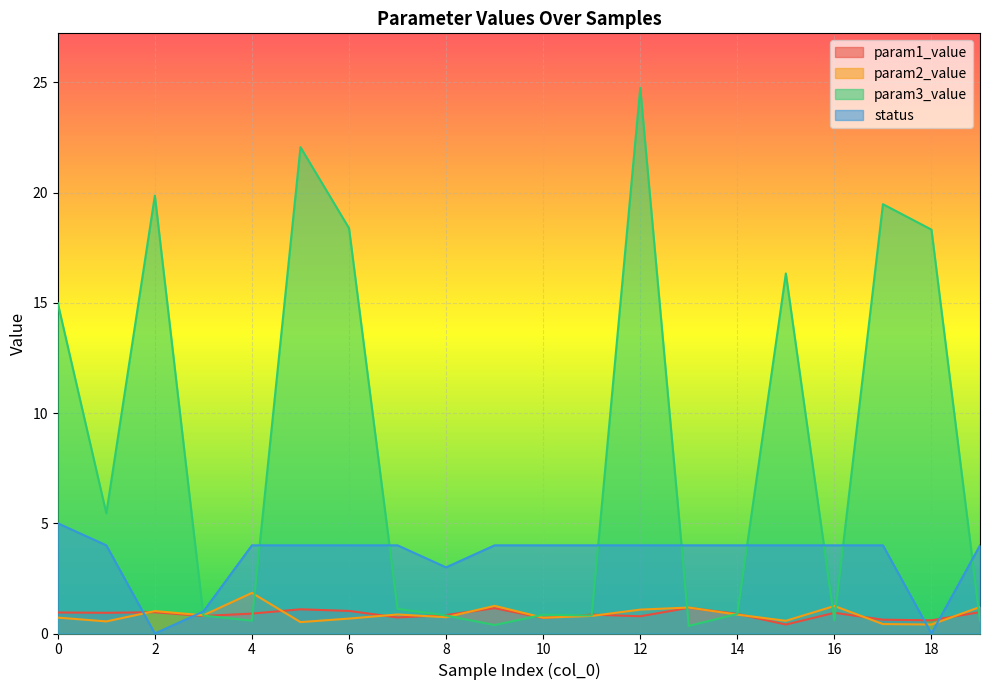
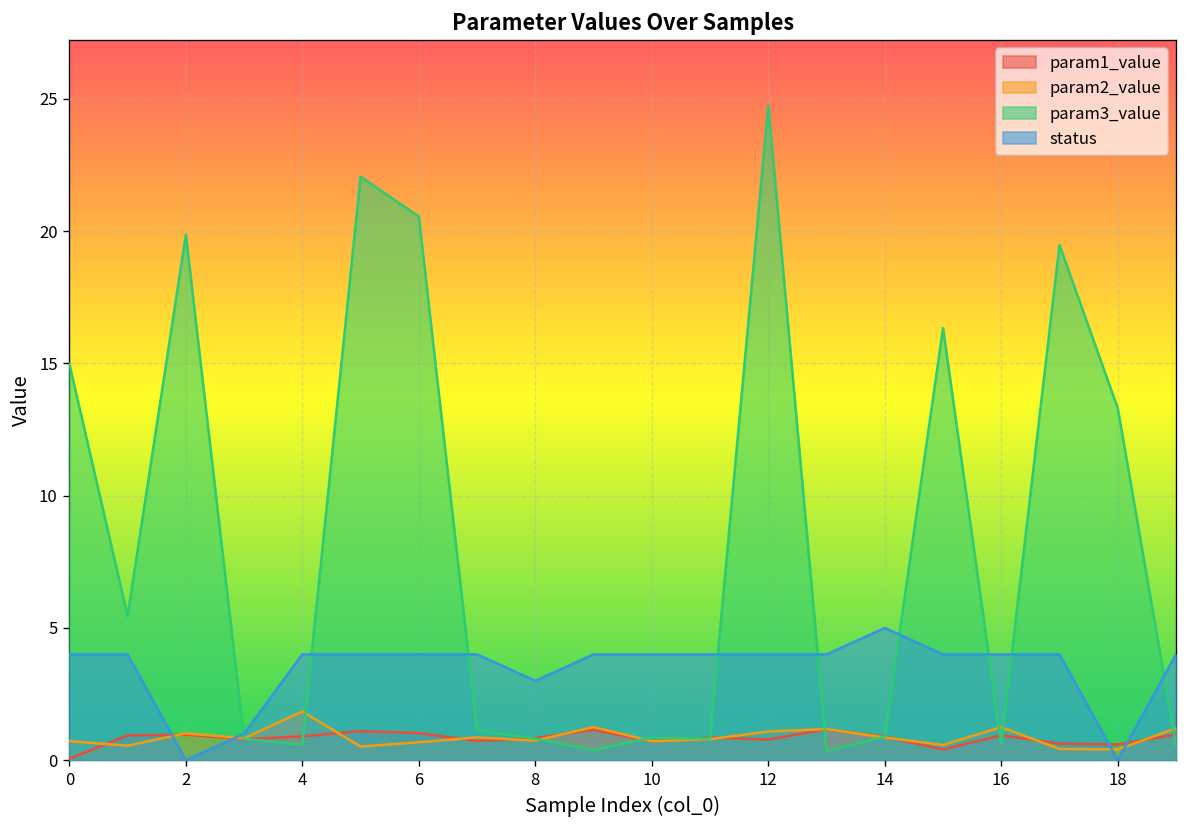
  {
    "param1_value": {
-     "0": 1.0,
+     "0": 0.1,
      "4": 0.9,
      "6": 1.0,
      "12": 0.8,
      "16": 0.9,
      "18": 0.6
    },
    "param2_value": {
      "0": 0.7,
      "4": 1.8,
      "6": 0.7,
      "12": 1.1,
      "16": 1.2,
      "18": 0.4
    },
    "param3_value": {
      "0": 15.0,
      "2": 19.9,
      "4": 0.6,
-     "6": 18.4,
+     "6": 20.6,
      "10": 0.9,
      "12": 24.7,
      "16": 0.6,
-     "18": 18.3
+     "18": 13.3
    },
    "status": {
-     "0": 5,
+     "0": 4,
      "2": 0,
      "4": 4,
      "6": 4,
      "8": 3,
      "10": 4,
      "12": 4,
-     "14": 4,
+     "14": 5,
      "16": 4,
      "18": 0
    }
  }
